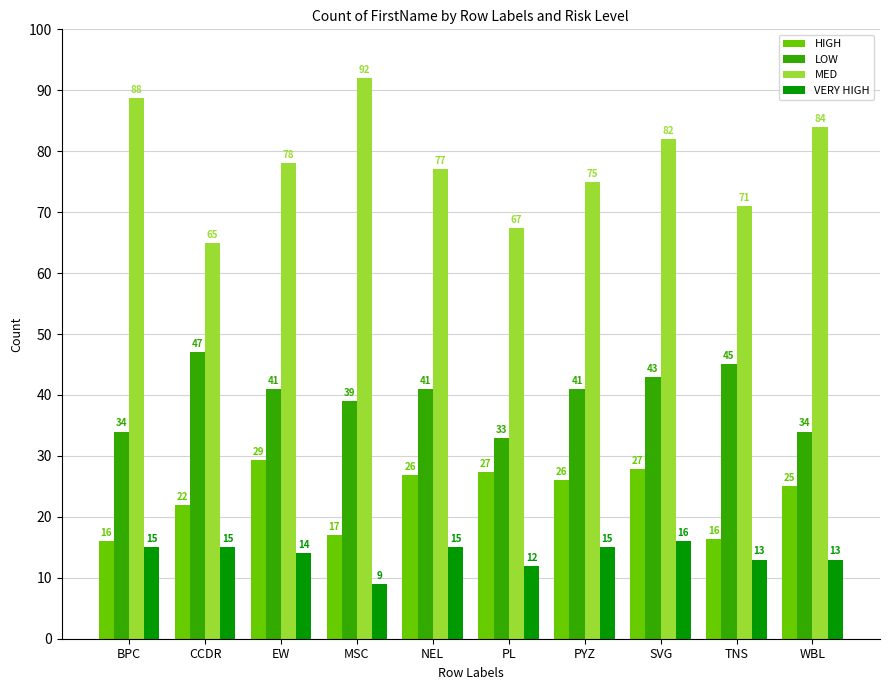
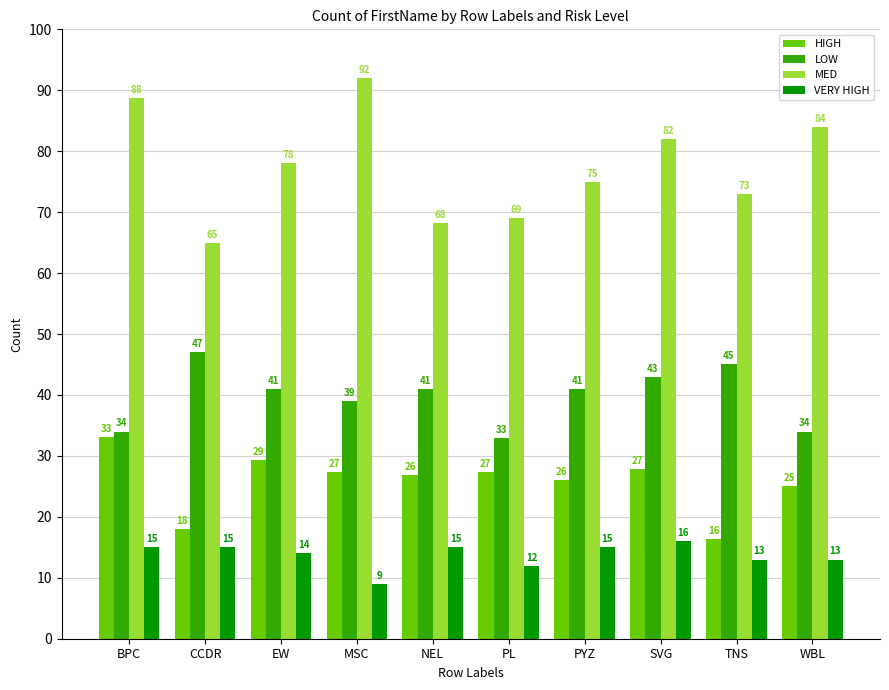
  {
    "HIGH": {
-     "BPC": 16,
-     "CCDR": 22,
+     "BPC": 33,
+     "CCDR": 18,
      "EW": 29,
-     "MSC": 17,
+     "MSC": 27,
      "PL": 27,
      "PYZ": 26,
      "TNS": 16,
      "WBL": 25
    },
    "MED": {
      "CCDR": 65,
      "EW": 78,
      "MSC": 92,
-     "NEL": 77,
-     "PL": 67,
+     "NEL": 68,
+     "PL": 69,
      "PYZ": 75,
      "SVG": 82,
-     "TNS": 71,
+     "TNS": 73,
      "WBL": 84
    }
  }
